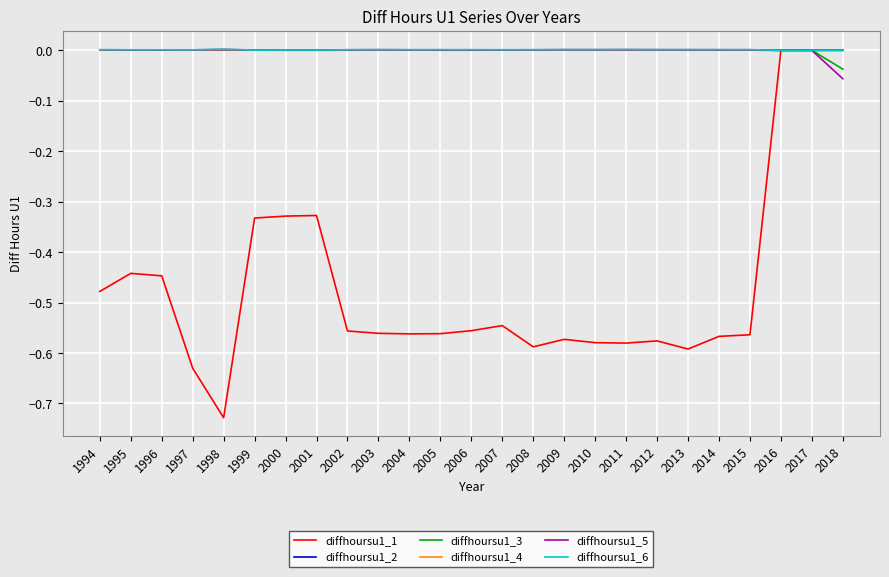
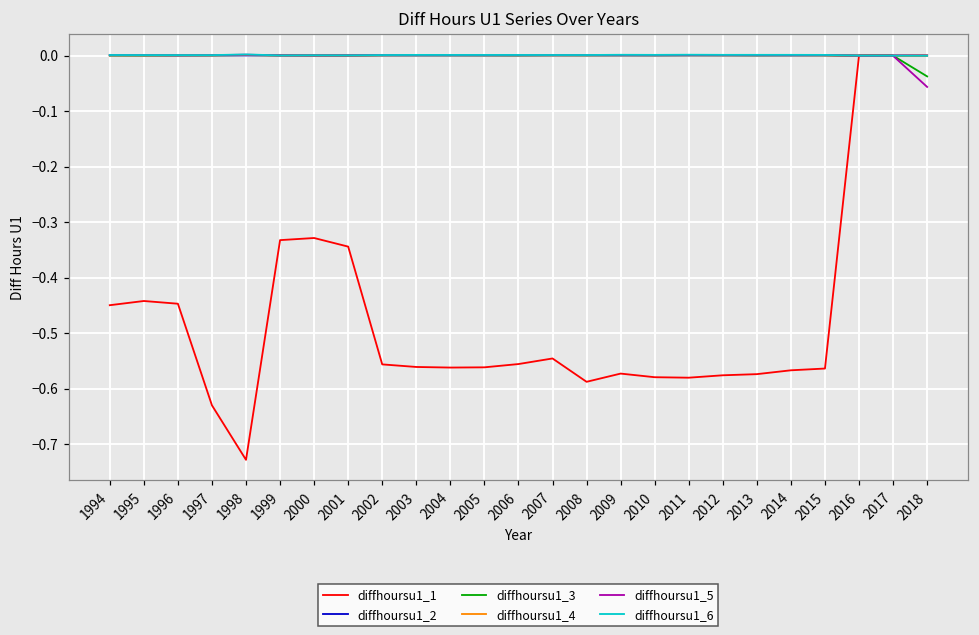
  {
    "diffhoursu1_1": {
-     "1994": -0.48,
+     "1994": -0.45,
      "1995": -0.44,
      "1996": -0.45,
      "1997": -0.63,
      "1998": -0.73,
      "1999": -0.33,
      "2000": -0.33,
-     "2001": -0.33,
+     "2001": -0.34,
      "2002": -0.56,
      "2003": -0.56,
      "2004": -0.56,
      "2005": -0.56,
      "2006": -0.56,
      "2007": -0.55,
      "2008": -0.59,
      "2009": -0.57,
      "2010": -0.58,
      "2011": -0.58,
      "2012": -0.58,
-     "2013": -0.59,
+     "2013": -0.57,
      "2014": -0.57,
      "2015": -0.56
    },
    "diffhoursu1_3": {
      "2018": -0.04
    },
    "diffhoursu1_5": {
      "2018": -0.06
    }
  }
